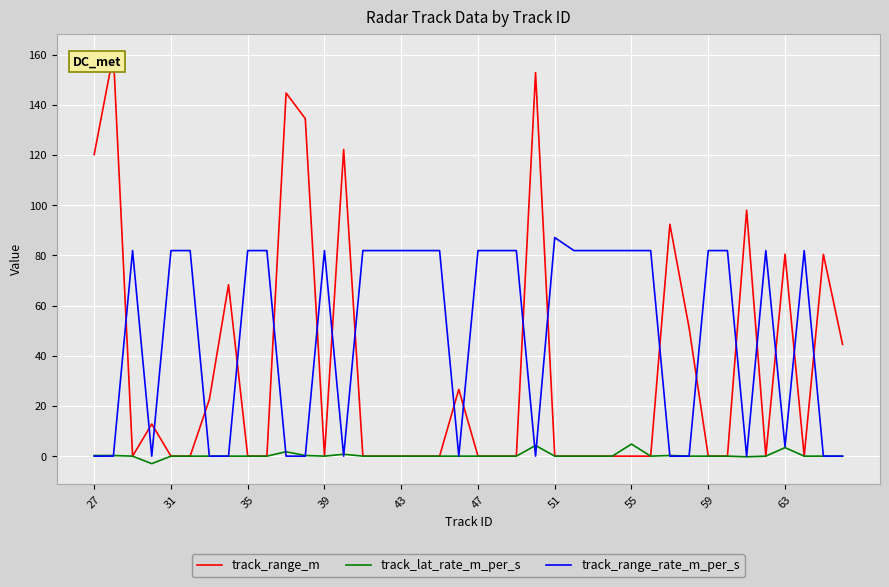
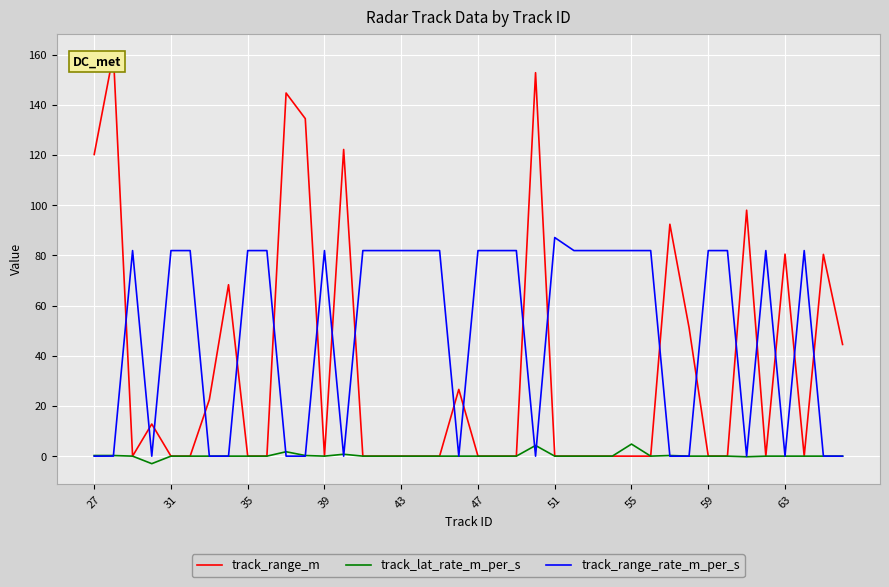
  {
    "track_range_m": {
      "55": 0,
      "63": 81
    },
    "track_lat_rate_m_per_s": {
      "55": 5,
-     "63": 3
+     "63": 0
    },
    "track_range_rate_m_per_s": {
      "43": 82,
      "47": 82,
      "51": 87,
      "55": 82,
      "59": 82,
-     "63": 4
+     "63": 0
    }
  }
